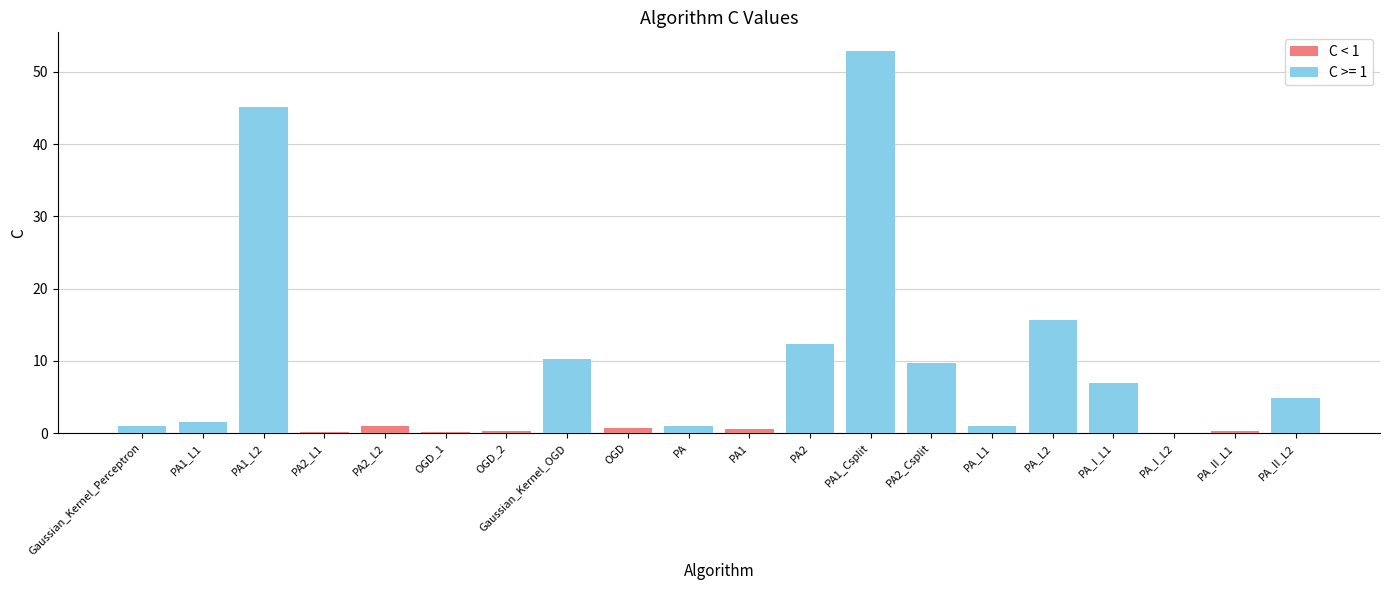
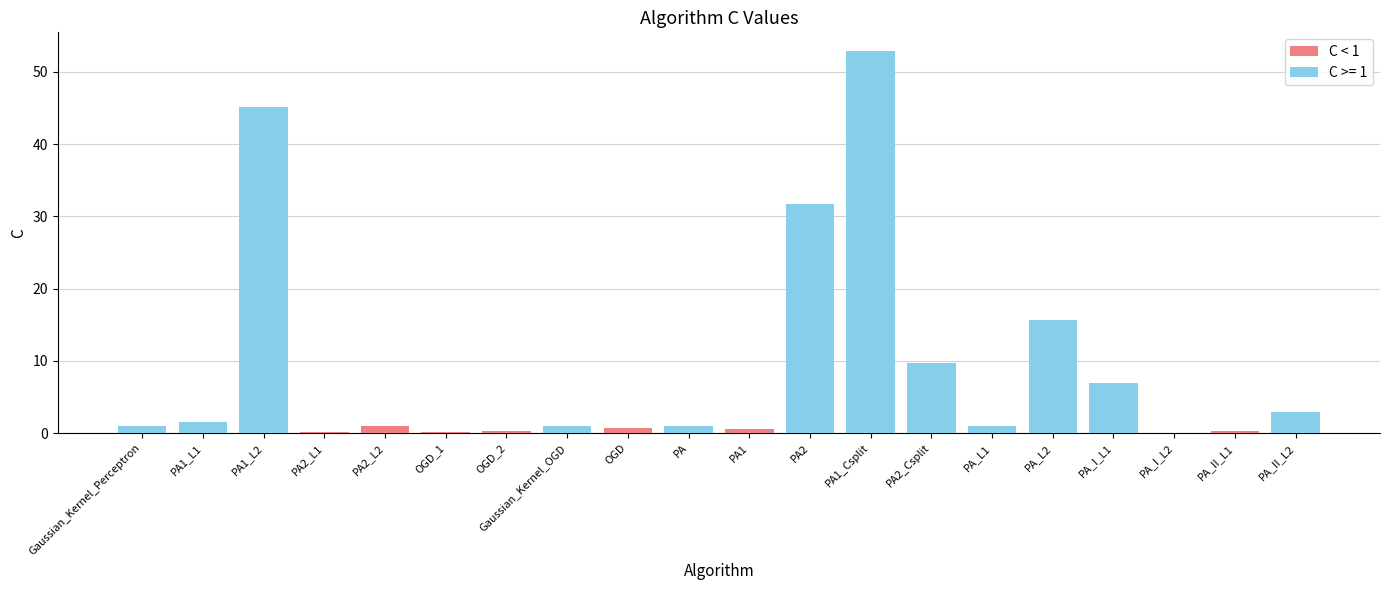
  {
    "C < 1": {
      "Gaussian_Kernel_Perceptron": 0,
      "PA1_L1": 0,
      "PA1_L2": 0,
      "PA2_L2": 1,
      "Gaussian_Kernel_OGD": 0,
      "OGD": 1,
      "PA": 0,
      "PA1": 1,
      "PA2": 0,
      "PA1_Csplit": 0,
      "PA2_Csplit": 0,
      "PA_L1": 0,
      "PA_L2": 0,
      "PA_I_L1": 0,
      "PA_II_L2": 0
    },
    "C >= 1": {
-     "Gaussian_Kernel_OGD": 10,
-     "PA2": 12,
-     "PA_II_L2": 5
+     "Gaussian_Kernel_OGD": 1,
+     "PA2": 32,
+     "PA_II_L2": 3
    }
  }
